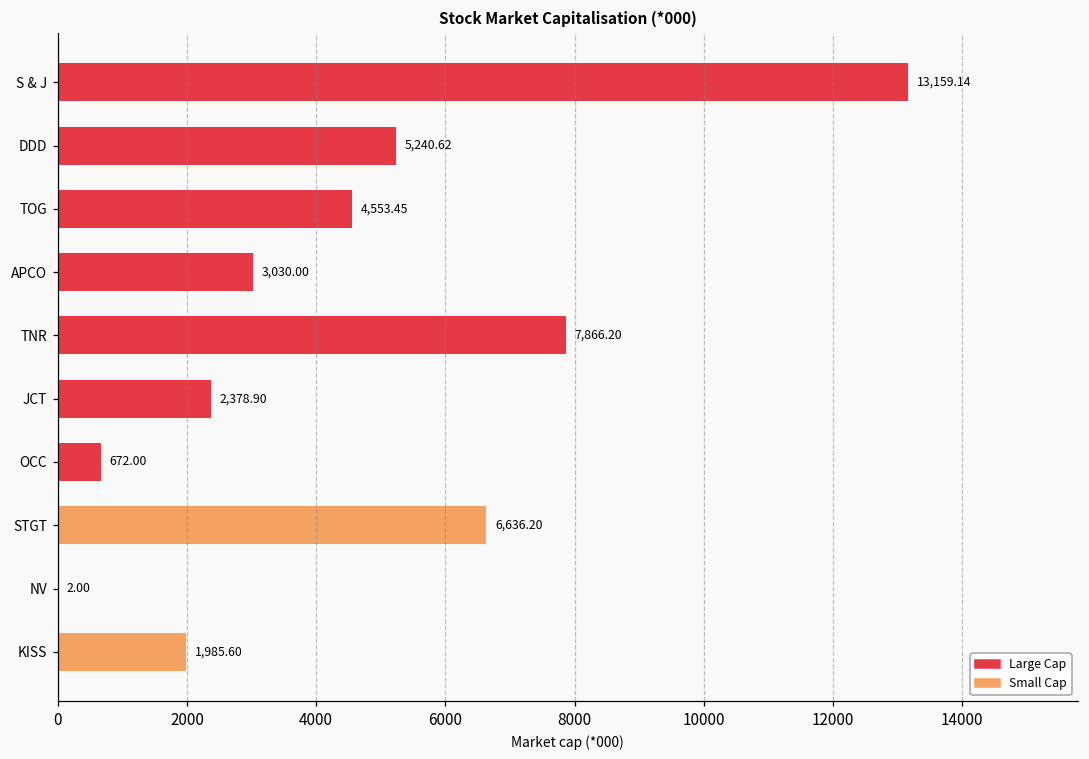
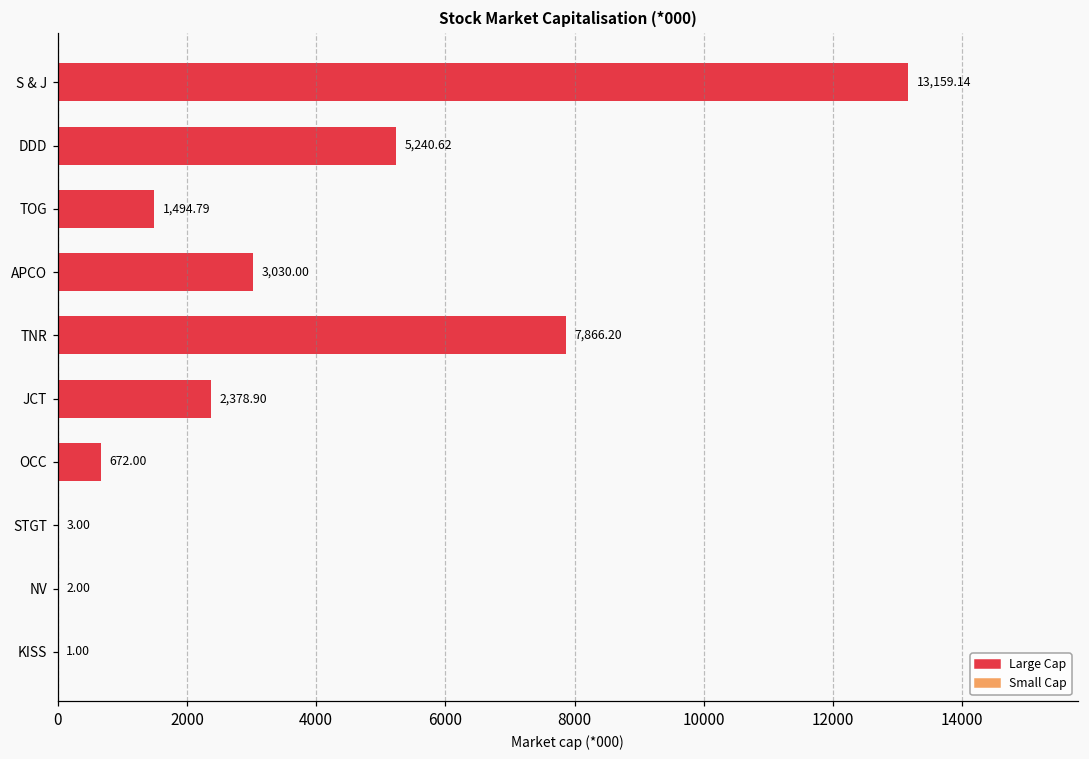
  {
    "S & J": "13,159.14",
    "DDD": "5,240.62",
-   "TOG": "4,553.45",
+   "TOG": "1,494.79",
    "APCO": "3,030.00",
    "TNR": "7,866.20",
    "JCT": "2,378.90",
    "OCC": "672.00",
-   "STGT": "6,636.20",
+   "STGT": "3.00",
    "NV": "2.00",
-   "KISS": "1,985.60"
+   "KISS": "1.00"
  }
